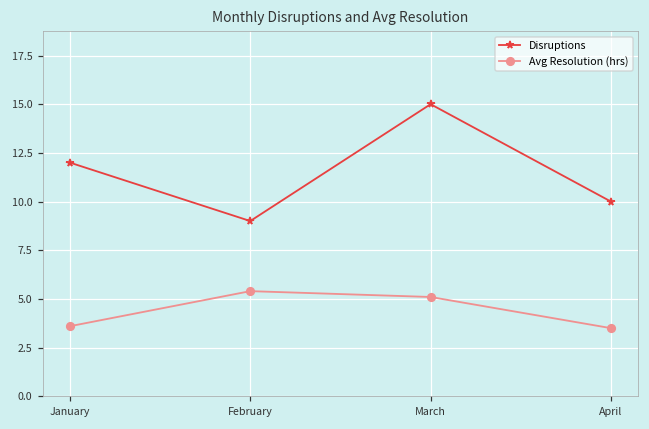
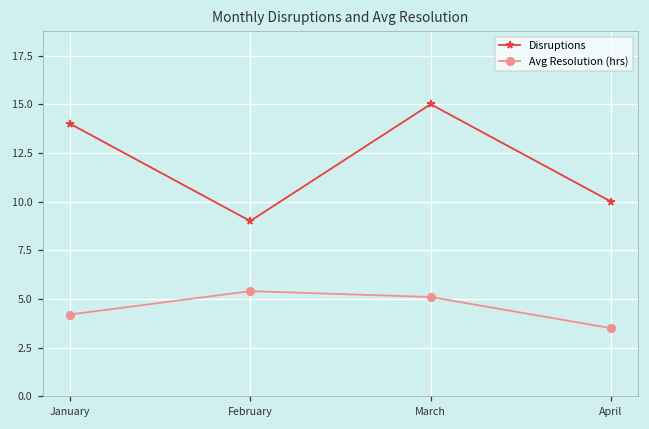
  {
    "Disruptions": {
-     "January": 12,
+     "January": 14,
      "February": 9,
      "March": 15,
      "April": 10
    },
    "Avg Resolution (hrs)": {
-     "January": 3.6,
+     "January": 4.2,
      "February": 5.4,
      "March": 5.1,
      "April": 3.5
    }
  }
